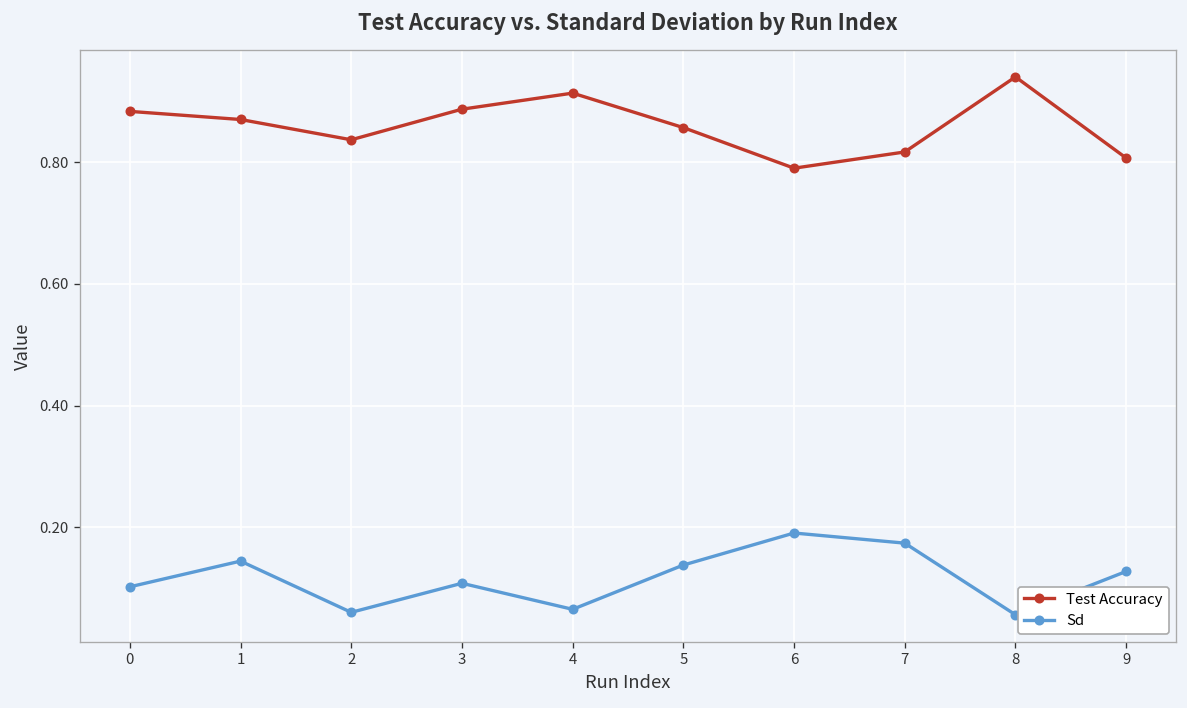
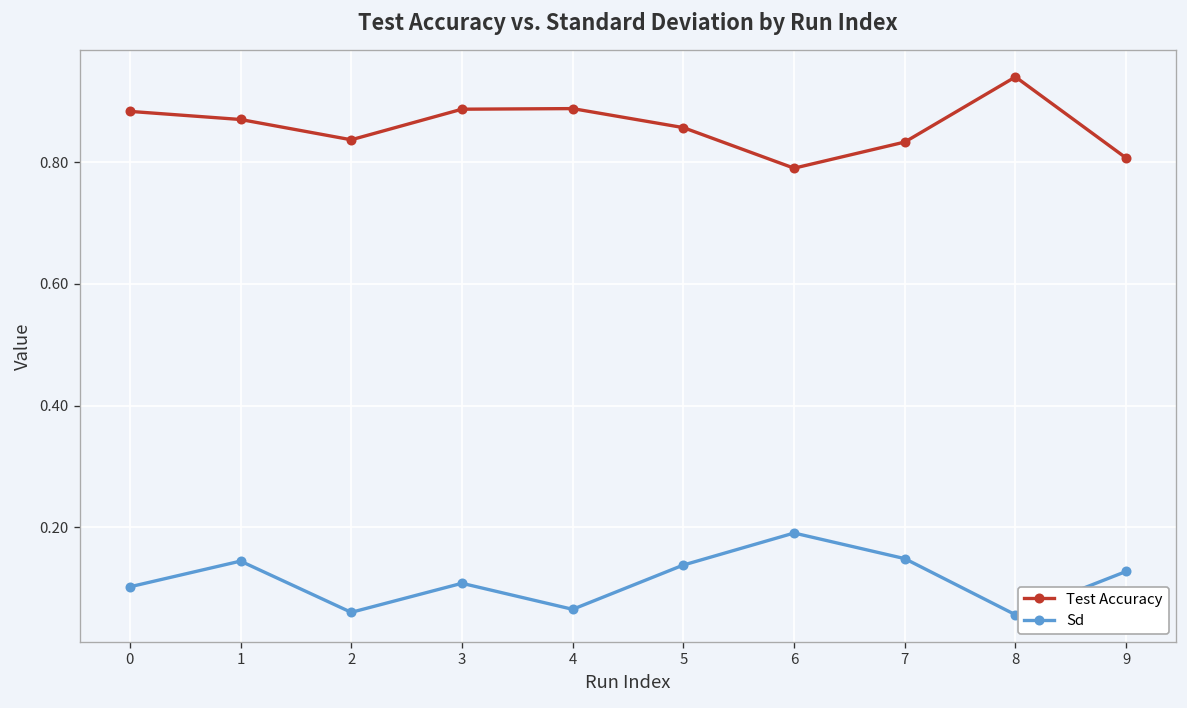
  {
    "Test Accuracy": {
      "0": 0.88,
      "1": 0.87,
      "2": 0.84,
      "3": 0.89,
-     "4": 0.91,
+     "4": 0.89,
      "5": 0.86,
      "6": 0.79,
-     "7": 0.82,
+     "7": 0.83,
      "8": 0.94,
      "9": 0.81
    },
    "Sd": {
      "0": 0.10,
      "1": 0.14,
      "2": 0.06,
      "3": 0.11,
      "4": 0.07,
      "5": 0.14,
      "6": 0.19,
-     "7": 0.17,
+     "7": 0.15,
      "8": 0.06,
      "9": 0.13
    }
  }
